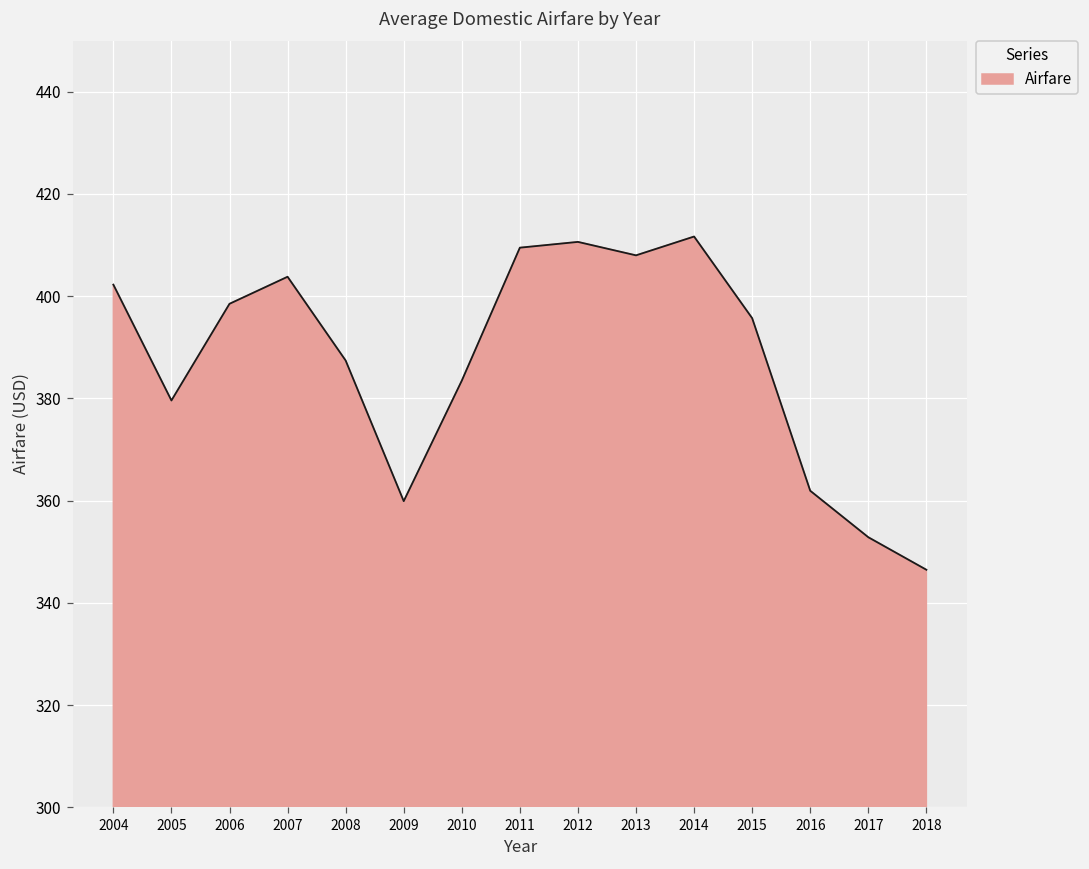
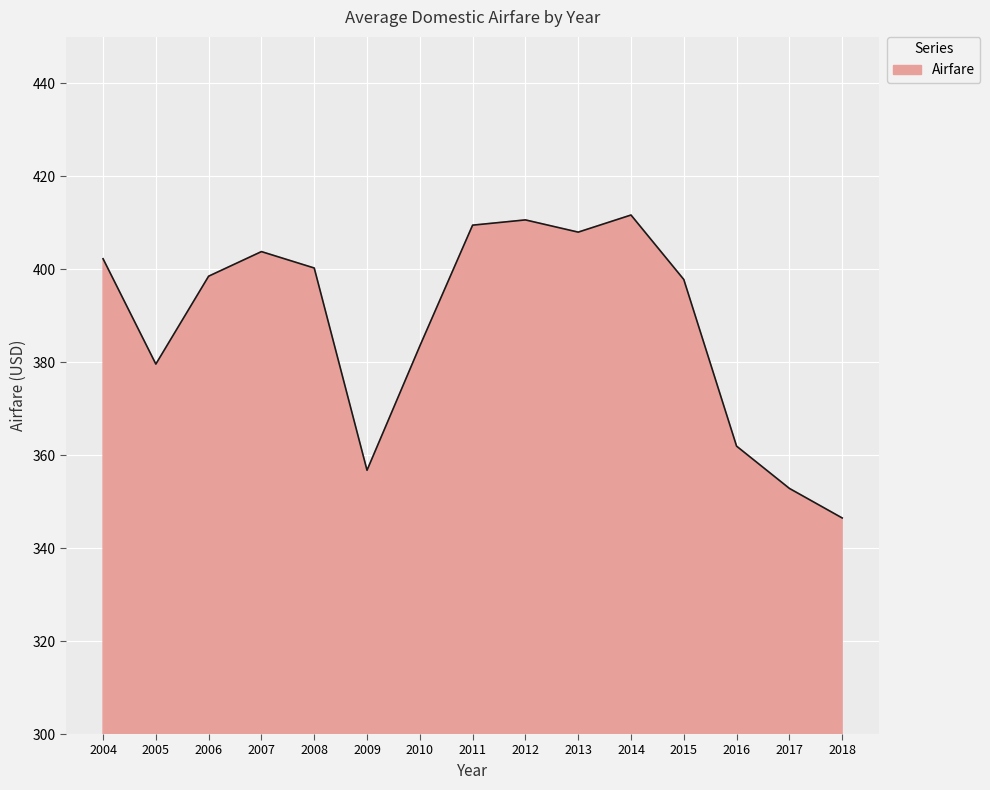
  {
    "2004": 402,
    "2005": 380,
    "2006": 399,
    "2007": 404,
-   "2008": 387,
-   "2009": 360,
+   "2008": 400,
+   "2009": 357,
    "2010": 383,
    "2011": 409,
    "2012": 411,
    "2013": 408,
    "2014": 412,
-   "2015": 396,
+   "2015": 398,
    "2016": 362,
    "2017": 353,
    "2018": 346
  }
